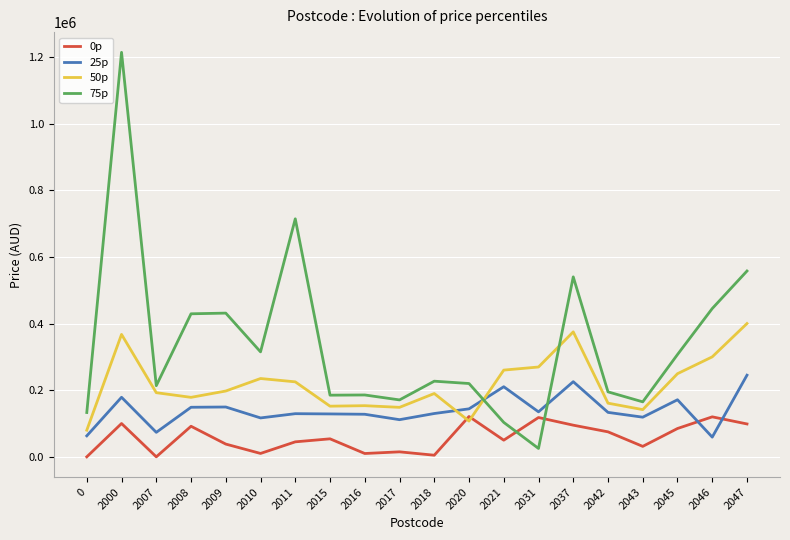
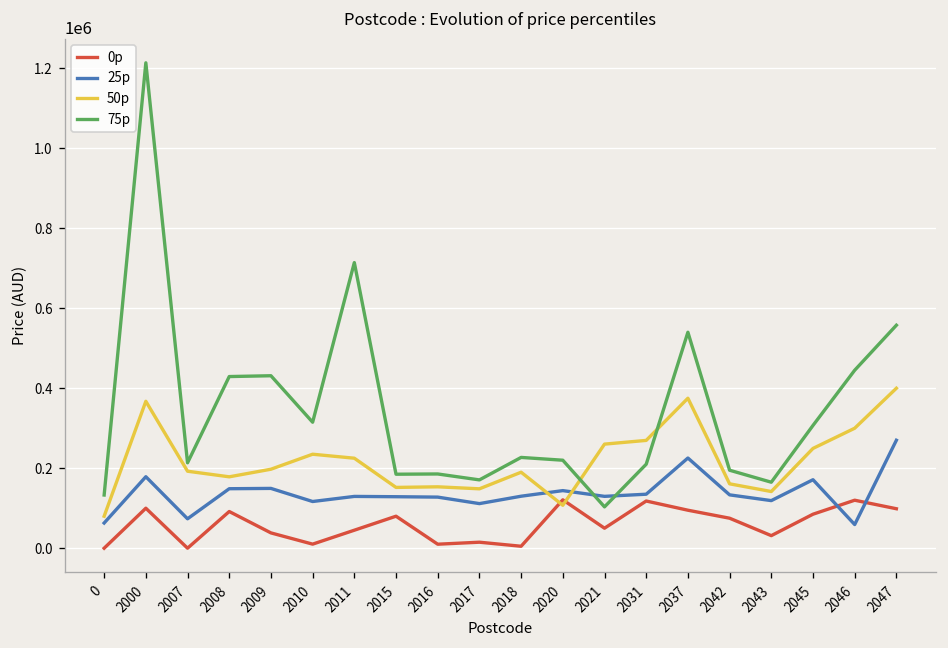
  {
    "0p": {
      "0": 0,
      "2000": 100000,
      "2007": 0,
      "2008": 90000,
      "2009": 40000,
      "2010": 10000,
      "2011": 50000,
-     "2015": 50000,
+     "2015": 80000,
      "2016": 10000,
      "2017": 20000,
      "2018": 0,
      "2020": 120000,
      "2021": 50000,
      "2031": 120000,
      "2037": 100000,
      "2042": 80000,
      "2043": 30000,
      "2045": 90000,
      "2046": 120000,
      "2047": 100000
    },
    "25p": {
      "0": 60000,
      "2000": 180000,
      "2007": 70000,
      "2008": 150000,
      "2009": 150000,
      "2010": 120000,
      "2011": 130000,
      "2015": 130000,
      "2016": 130000,
      "2017": 110000,
      "2018": 130000,
      "2020": 140000,
-     "2021": 210000,
+     "2021": 130000,
      "2031": 140000,
      "2037": 230000,
      "2042": 130000,
      "2043": 120000,
      "2045": 170000,
      "2046": 60000,
-     "2047": 250000
+     "2047": 270000
    },
    "50p": {
      "0": 80000,
      "2000": 370000,
      "2007": 190000,
      "2008": 180000,
      "2009": 200000,
      "2010": 240000,
      "2011": 230000,
      "2015": 150000,
      "2016": 150000,
      "2017": 150000,
      "2018": 190000,
      "2020": 110000,
      "2021": 260000,
      "2031": 270000,
      "2037": 380000,
      "2042": 160000,
      "2043": 140000,
      "2045": 250000,
      "2046": 300000,
      "2047": 400000
    },
    "75p": {
      "0": 130000,
      "2000": 1210000,
      "2007": 210000,
      "2008": 430000,
      "2009": 430000,
      "2010": 320000,
      "2011": 710000,
      "2015": 190000,
      "2016": 190000,
      "2017": 170000,
      "2018": 230000,
      "2020": 220000,
      "2021": 100000,
-     "2031": 30000,
+     "2031": 210000,
      "2037": 540000,
      "2042": 200000,
      "2043": 170000,
      "2045": 310000,
      "2046": 450000,
      "2047": 560000
    }
  }
